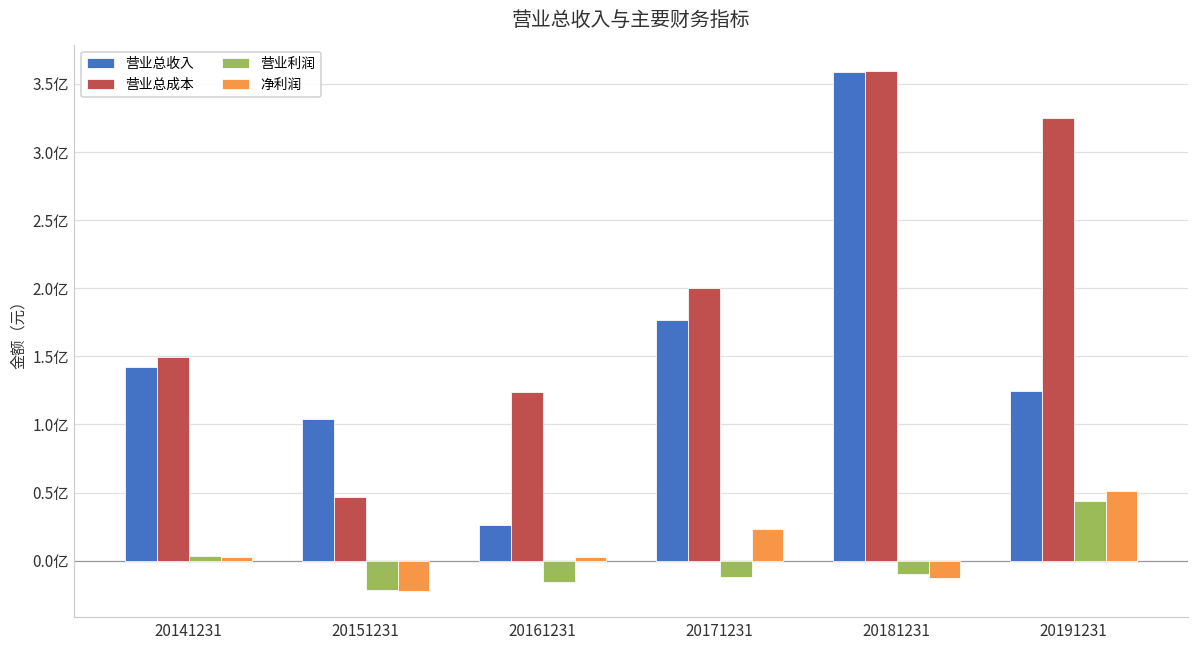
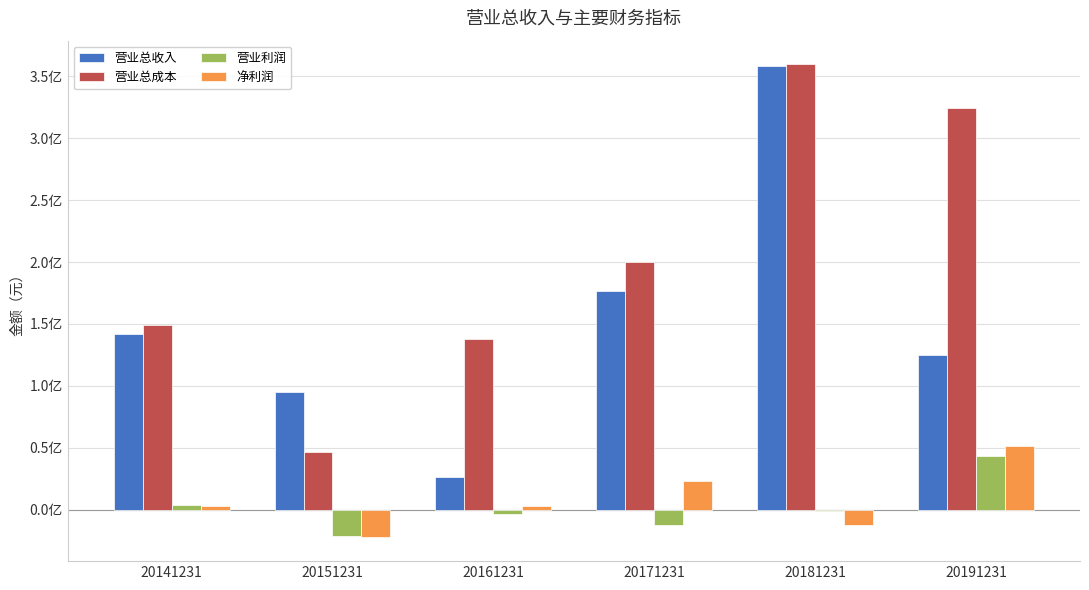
  {
    "营业总收入": {
      "20141231": "1.42亿",
-     "20151231": "1.04亿",
+     "20151231": "0.95亿",
      "20161231": "0.26亿",
      "20171231": "1.76亿",
      "20181231": "3.58亿",
      "20191231": "1.25亿"
    },
    "营业总成本": {
      "20141231": "1.49亿",
      "20151231": "0.46亿",
-     "20161231": "1.24亿",
+     "20161231": "1.38亿",
      "20171231": "2.00亿",
      "20181231": "3.60亿",
      "20191231": "3.25亿"
    },
    "营业利润": {
      "20141231": "0.04亿",
      "20151231": "-0.21亿",
-     "20161231": "-0.15亿",
+     "20161231": "-0.03亿",
      "20171231": "-0.12亿",
-     "20181231": "-0.10亿",
+     "20181231": "-0.01亿",
      "20191231": "0.43亿"
    },
    "净利润": {
      "20141231": "0.03亿",
      "20151231": "-0.22亿",
      "20161231": "0.03亿",
      "20171231": "0.23亿",
      "20181231": "-0.13亿",
      "20191231": "0.51亿"
    }
  }
